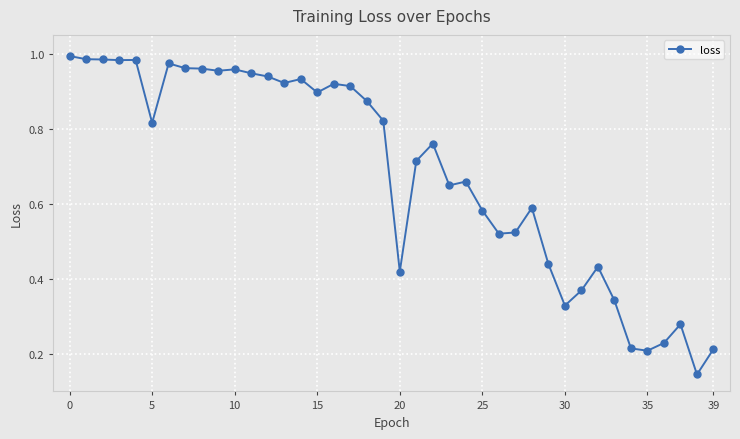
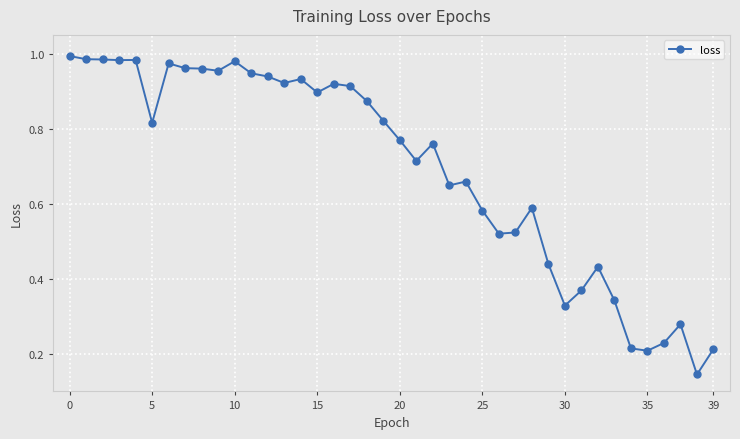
  {
    "0": 0.99,
    "5": 0.82,
-   "10": 0.96,
+   "10": 0.98,
    "15": 0.90,
-   "20": 0.42,
+   "20": 0.77,
    "25": 0.58,
    "30": 0.33,
    "35": 0.21,
    "39": 0.21
  }
